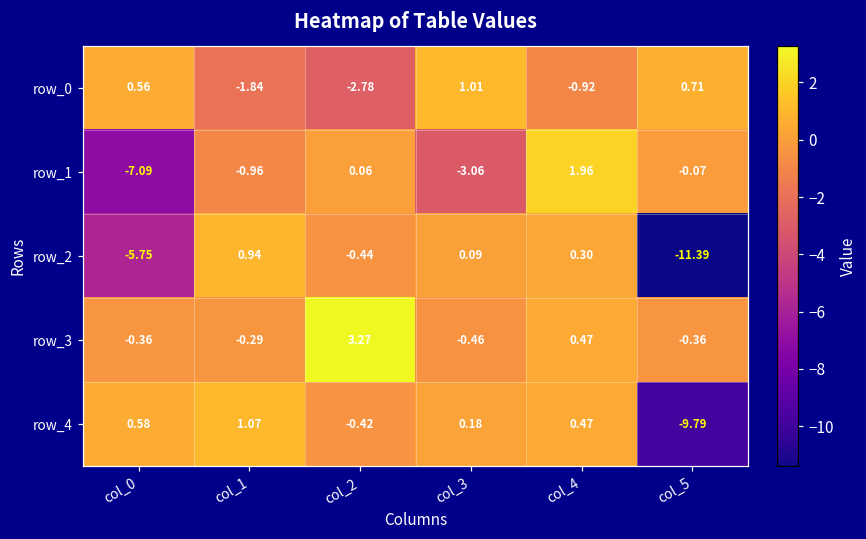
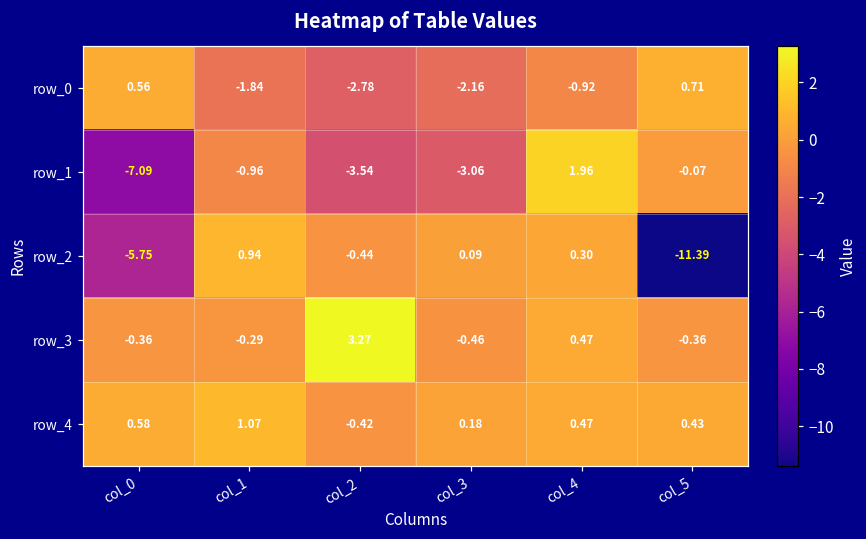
  {
    "row_0": {
      "col_0": 0.56,
      "col_1": -1.84,
      "col_2": -2.78,
-     "col_3": 1.01,
+     "col_3": -2.16,
      "col_4": -0.92,
      "col_5": 0.71
    },
    "row_1": {
      "col_0": -7.09,
      "col_1": -0.96,
-     "col_2": 0.06,
+     "col_2": -3.54,
      "col_3": -3.06,
      "col_4": 1.96,
      "col_5": -0.07
    },
    "row_2": {
      "col_0": -5.75,
      "col_1": 0.94,
      "col_2": -0.44,
      "col_3": 0.09,
      "col_4": 0.30,
      "col_5": -11.39
    },
    "row_3": {
      "col_0": -0.36,
      "col_1": -0.29,
      "col_2": 3.27,
      "col_3": -0.46,
      "col_4": 0.47,
      "col_5": -0.36
    },
    "row_4": {
      "col_0": 0.58,
      "col_1": 1.07,
      "col_2": -0.42,
      "col_3": 0.18,
      "col_4": 0.47,
-     "col_5": -9.79
+     "col_5": 0.43
    }
  }
